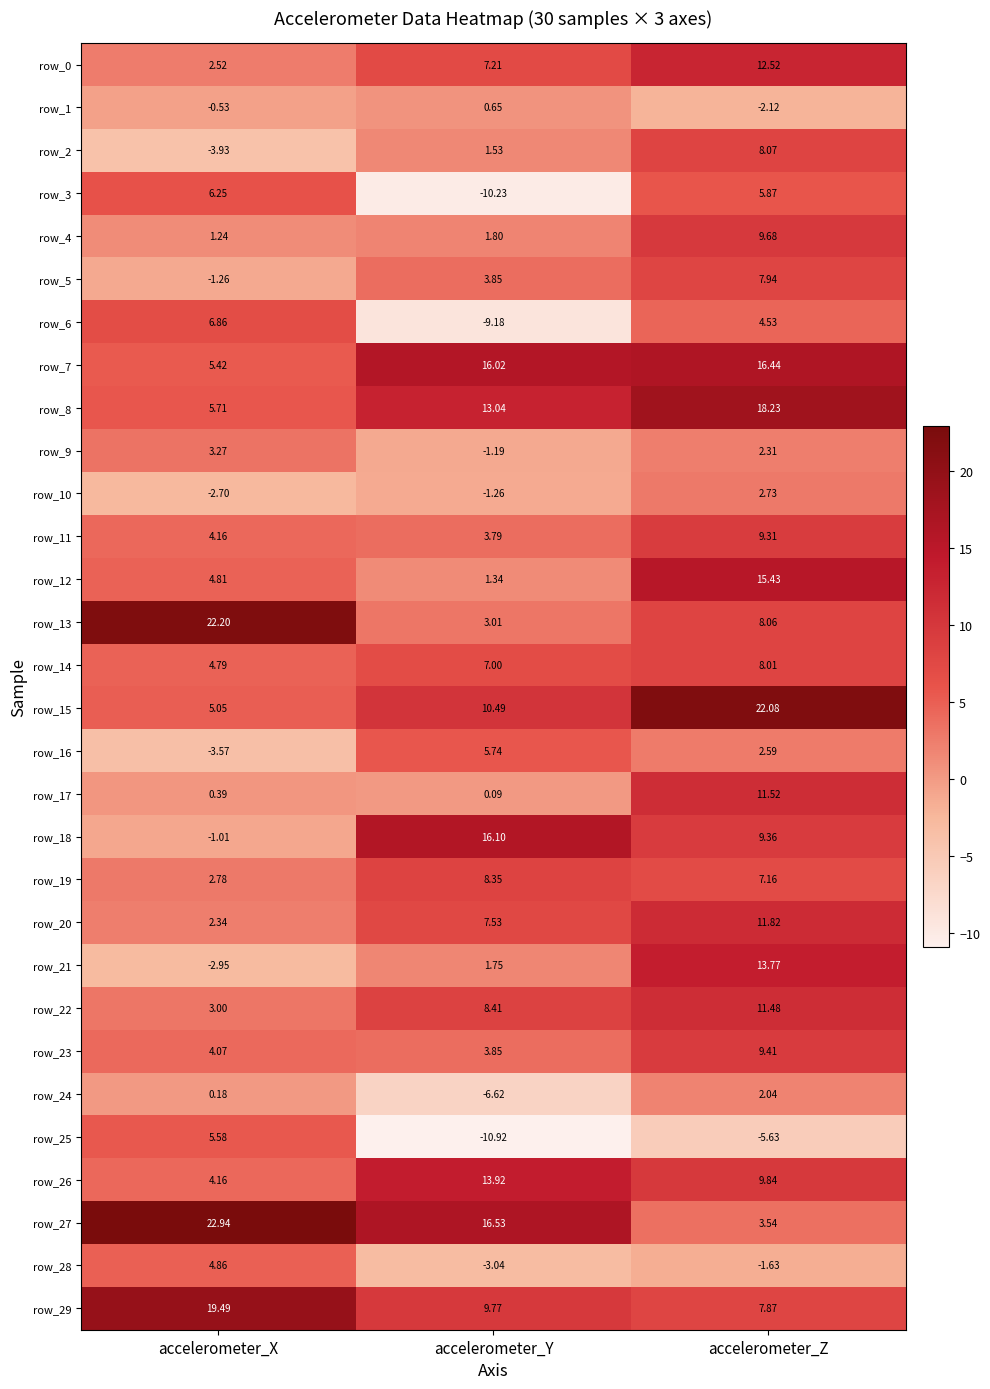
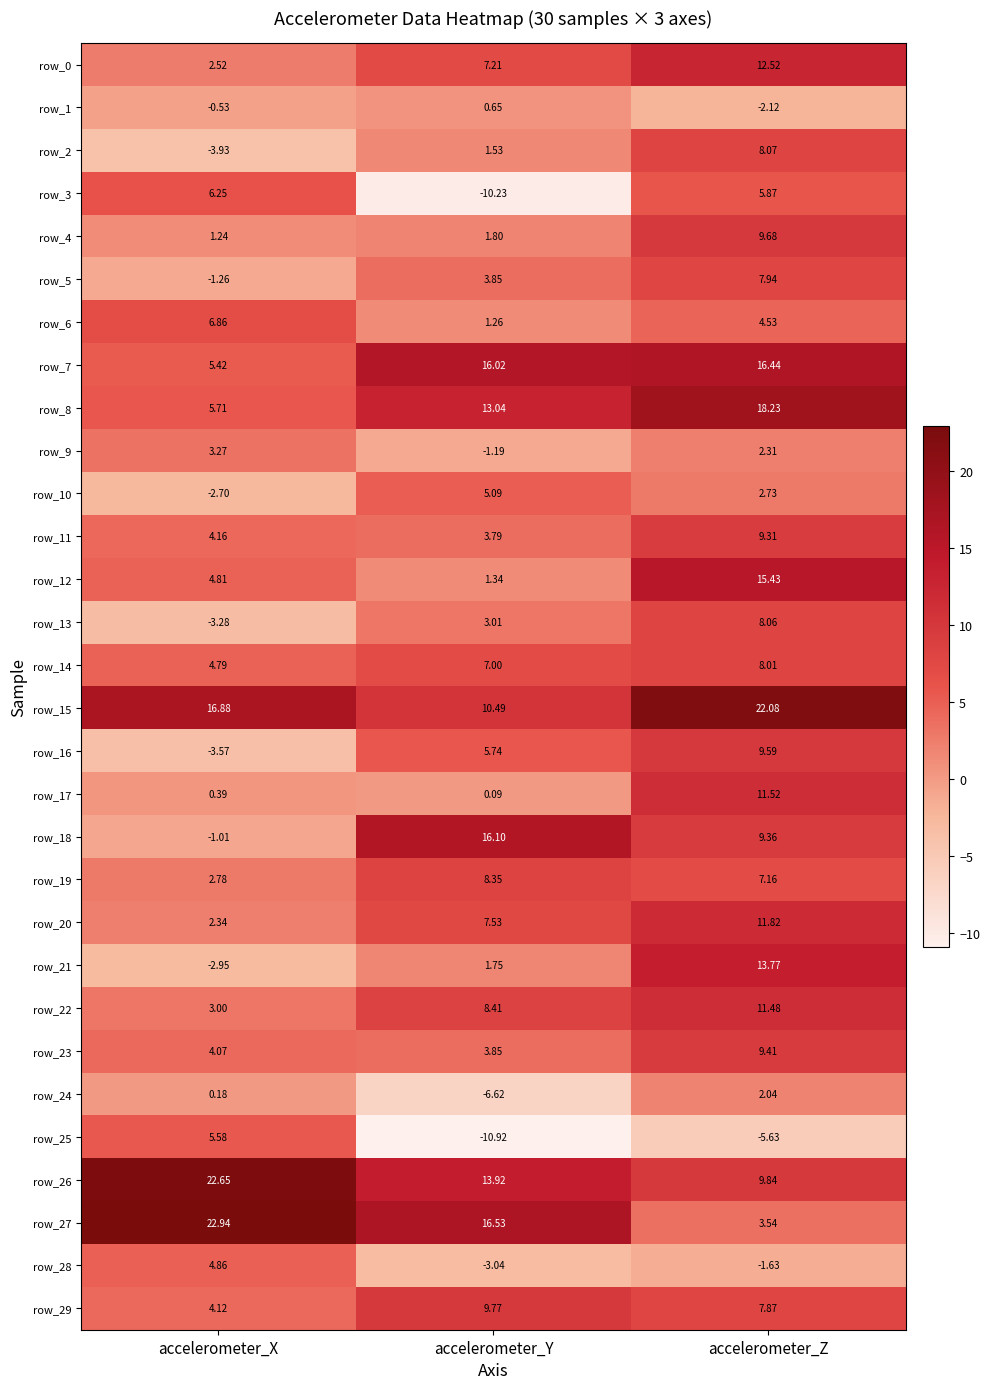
  {
    "row_0": {
      "accelerometer_X": 2.52,
      "accelerometer_Y": 7.21,
      "accelerometer_Z": 12.52
    },
    "row_1": {
      "accelerometer_X": -0.53,
      "accelerometer_Y": 0.65,
      "accelerometer_Z": -2.12
    },
    "row_2": {
      "accelerometer_X": -3.93,
      "accelerometer_Y": 1.53,
      "accelerometer_Z": 8.07
    },
    "row_3": {
      "accelerometer_X": 6.25,
      "accelerometer_Y": -10.23,
      "accelerometer_Z": 5.87
    },
    "row_4": {
      "accelerometer_X": 1.24,
      "accelerometer_Y": 1.80,
      "accelerometer_Z": 9.68
    },
    "row_5": {
      "accelerometer_X": -1.26,
      "accelerometer_Y": 3.85,
      "accelerometer_Z": 7.94
    },
    "row_6": {
      "accelerometer_X": 6.86,
-     "accelerometer_Y": -9.18,
+     "accelerometer_Y": 1.26,
      "accelerometer_Z": 4.53
    },
    "row_7": {
      "accelerometer_X": 5.42,
      "accelerometer_Y": 16.02,
      "accelerometer_Z": 16.44
    },
    "row_8": {
      "accelerometer_X": 5.71,
      "accelerometer_Y": 13.04,
      "accelerometer_Z": 18.23
    },
    "row_9": {
      "accelerometer_X": 3.27,
      "accelerometer_Y": -1.19,
      "accelerometer_Z": 2.31
    },
    "row_10": {
      "accelerometer_X": -2.70,
-     "accelerometer_Y": -1.26,
+     "accelerometer_Y": 5.09,
      "accelerometer_Z": 2.73
    },
    "row_11": {
      "accelerometer_X": 4.16,
      "accelerometer_Y": 3.79,
      "accelerometer_Z": 9.31
    },
    "row_12": {
      "accelerometer_X": 4.81,
      "accelerometer_Y": 1.34,
      "accelerometer_Z": 15.43
    },
    "row_13": {
-     "accelerometer_X": 22.20,
+     "accelerometer_X": -3.28,
      "accelerometer_Y": 3.01,
      "accelerometer_Z": 8.06
    },
    "row_14": {
      "accelerometer_X": 4.79,
      "accelerometer_Y": 7.00,
      "accelerometer_Z": 8.01
    },
    "row_15": {
-     "accelerometer_X": 5.05,
+     "accelerometer_X": 16.88,
      "accelerometer_Y": 10.49,
      "accelerometer_Z": 22.08
    },
    "row_16": {
      "accelerometer_X": -3.57,
      "accelerometer_Y": 5.74,
-     "accelerometer_Z": 2.59
+     "accelerometer_Z": 9.59
    },
    "row_17": {
      "accelerometer_X": 0.39,
      "accelerometer_Y": 0.09,
      "accelerometer_Z": 11.52
    },
    "row_18": {
      "accelerometer_X": -1.01,
      "accelerometer_Y": 16.10,
      "accelerometer_Z": 9.36
    },
    "row_19": {
      "accelerometer_X": 2.78,
      "accelerometer_Y": 8.35,
      "accelerometer_Z": 7.16
    },
    "row_20": {
      "accelerometer_X": 2.34,
      "accelerometer_Y": 7.53,
      "accelerometer_Z": 11.82
    },
    "row_21": {
      "accelerometer_X": -2.95,
      "accelerometer_Y": 1.75,
      "accelerometer_Z": 13.77
    },
    "row_22": {
      "accelerometer_X": 3.00,
      "accelerometer_Y": 8.41,
      "accelerometer_Z": 11.48
    },
    "row_23": {
      "accelerometer_X": 4.07,
      "accelerometer_Y": 3.85,
      "accelerometer_Z": 9.41
    },
    "row_24": {
      "accelerometer_X": 0.18,
      "accelerometer_Y": -6.62,
      "accelerometer_Z": 2.04
    },
    "row_25": {
      "accelerometer_X": 5.58,
      "accelerometer_Y": -10.92,
      "accelerometer_Z": -5.63
    },
    "row_26": {
-     "accelerometer_X": 4.16,
+     "accelerometer_X": 22.65,
      "accelerometer_Y": 13.92,
      "accelerometer_Z": 9.84
    },
    "row_27": {
      "accelerometer_X": 22.94,
      "accelerometer_Y": 16.53,
      "accelerometer_Z": 3.54
    },
    "row_28": {
      "accelerometer_X": 4.86,
      "accelerometer_Y": -3.04,
      "accelerometer_Z": -1.63
    },
    "row_29": {
-     "accelerometer_X": 19.49,
+     "accelerometer_X": 4.12,
      "accelerometer_Y": 9.77,
      "accelerometer_Z": 7.87
    }
  }
